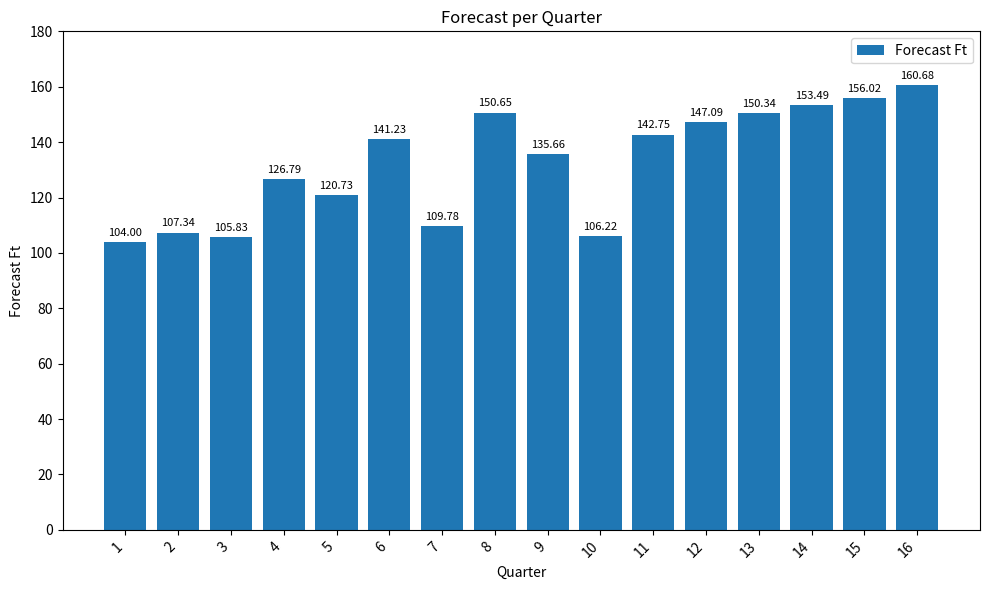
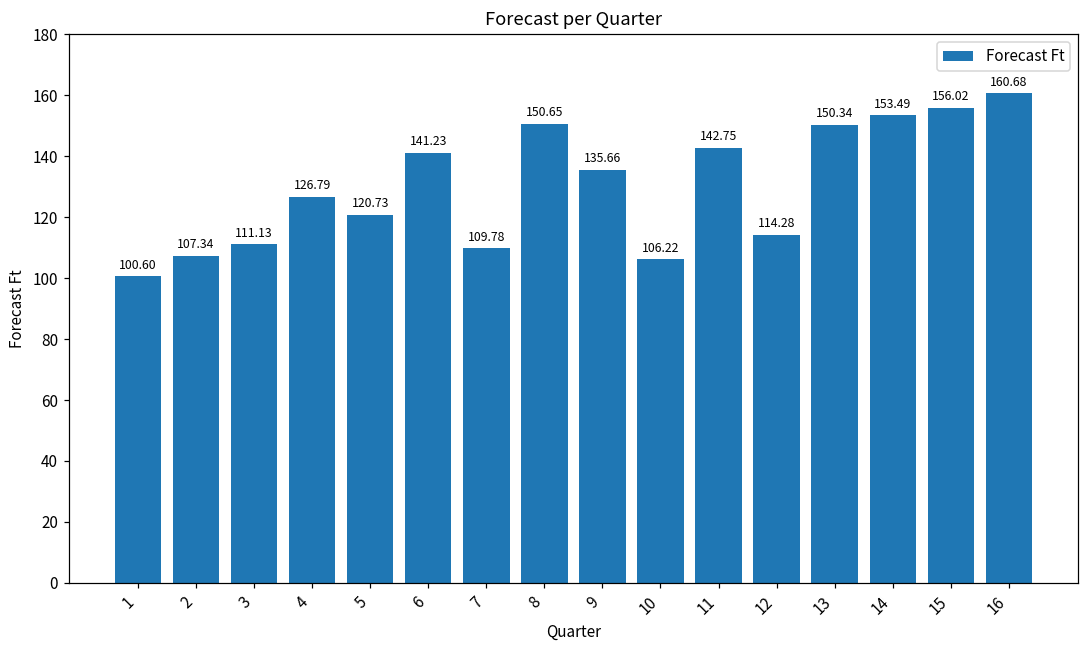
  {
-   "1": 104.00,
+   "1": 100.60,
    "2": 107.34,
-   "3": 105.83,
+   "3": 111.13,
    "4": 126.79,
    "5": 120.73,
    "6": 141.23,
    "7": 109.78,
    "8": 150.65,
    "9": 135.66,
    "10": 106.22,
    "11": 142.75,
-   "12": 147.09,
+   "12": 114.28,
    "13": 150.34,
    "14": 153.49,
    "15": 156.02,
    "16": 160.68
  }
